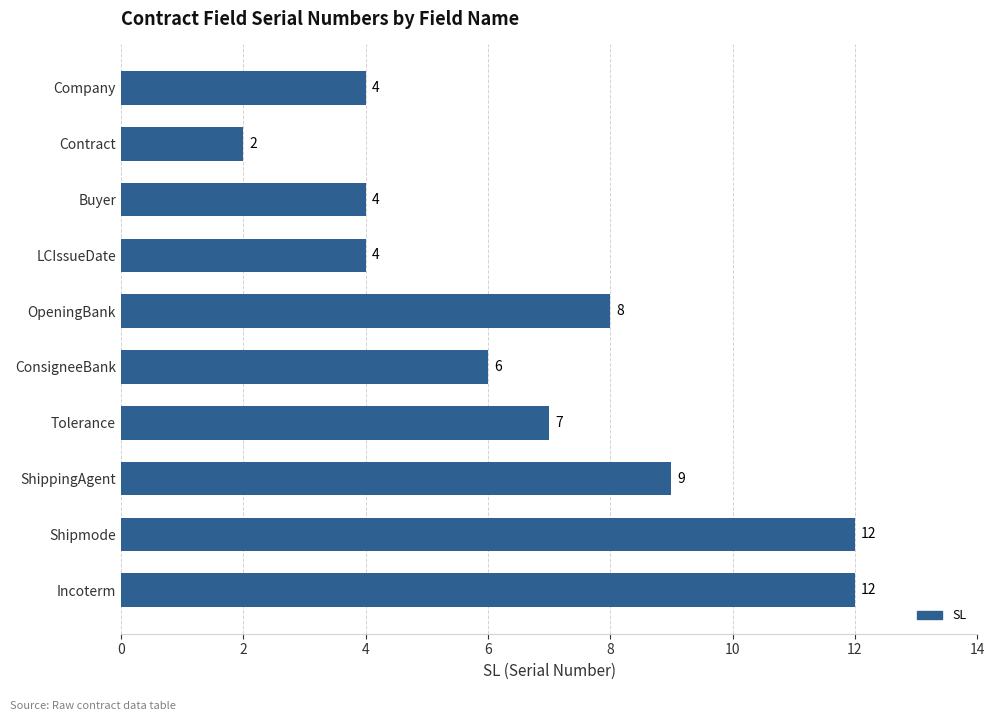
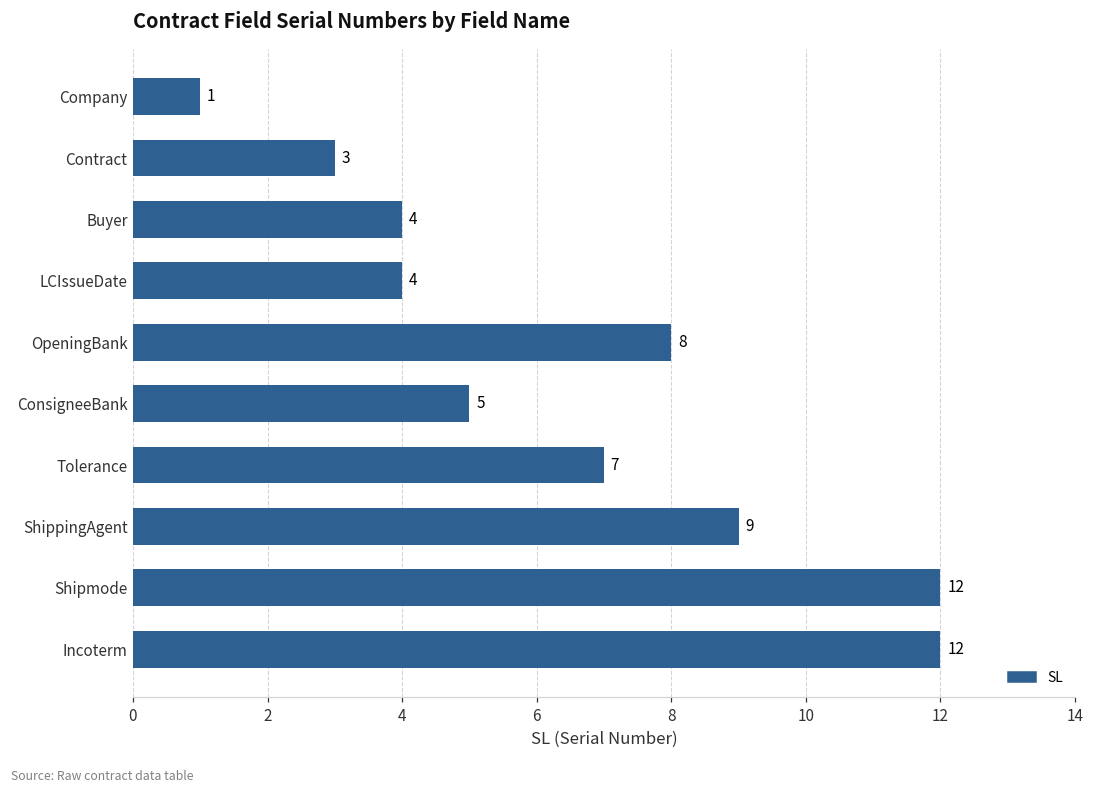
  {
-   "Company": 4,
-   "Contract": 2,
+   "Company": 1,
+   "Contract": 3,
    "Buyer": 4,
    "LCIssueDate": 4,
    "OpeningBank": 8,
-   "ConsigneeBank": 6,
+   "ConsigneeBank": 5,
    "Tolerance": 7,
    "ShippingAgent": 9,
    "Shipmode": 12,
    "Incoterm": 12
  }
